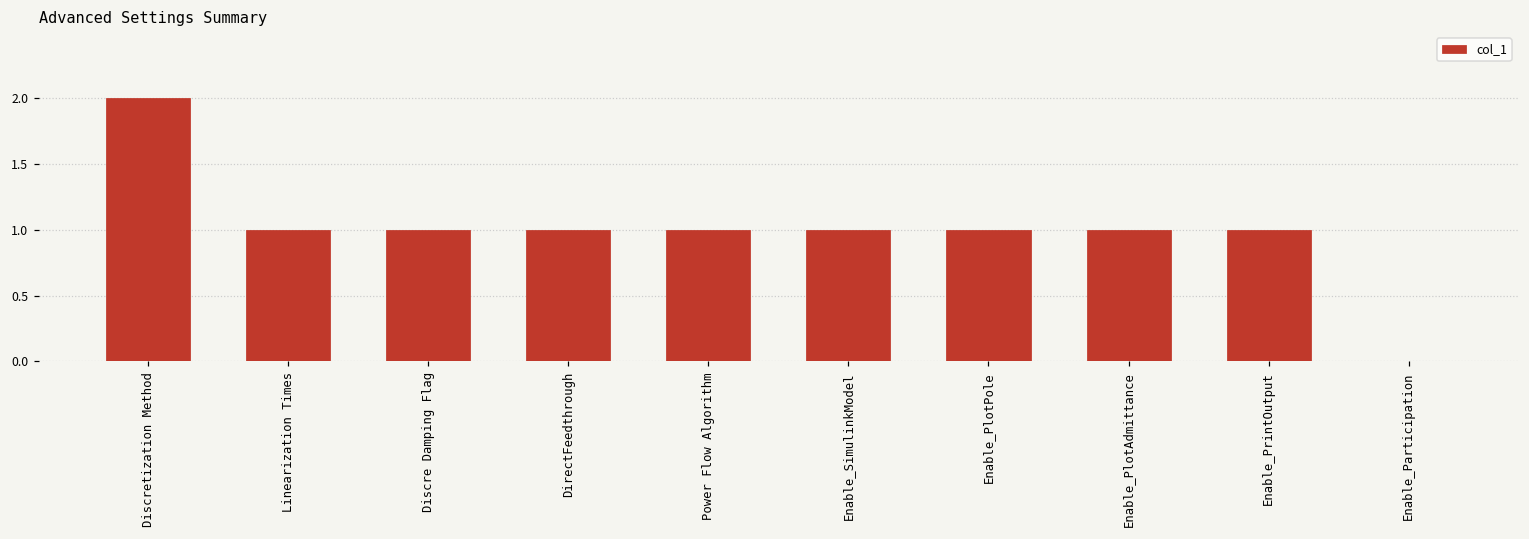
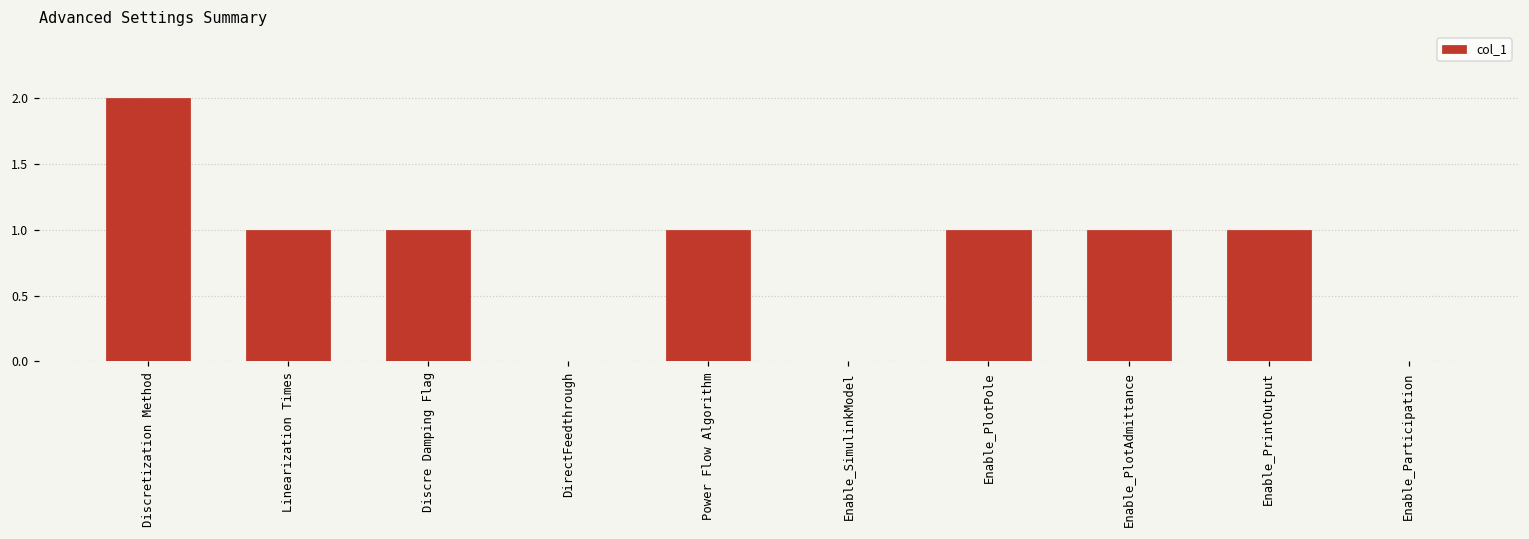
  {
    "Discretization Method": 2,
    "Linearization Times": 1,
    "Discre Damping Flag": 1,
-   "DirectFeedthrough": 1,
+   "DirectFeedthrough": 0,
    "Power Flow Algorithm": 1,
-   "Enable_SimulinkModel": 1,
+   "Enable_SimulinkModel": 0,
    "Enable_PlotPole": 1,
    "Enable_PlotAdmittance": 1,
    "Enable_PrintOutput": 1,
    "Enable_Participation": 0
  }
